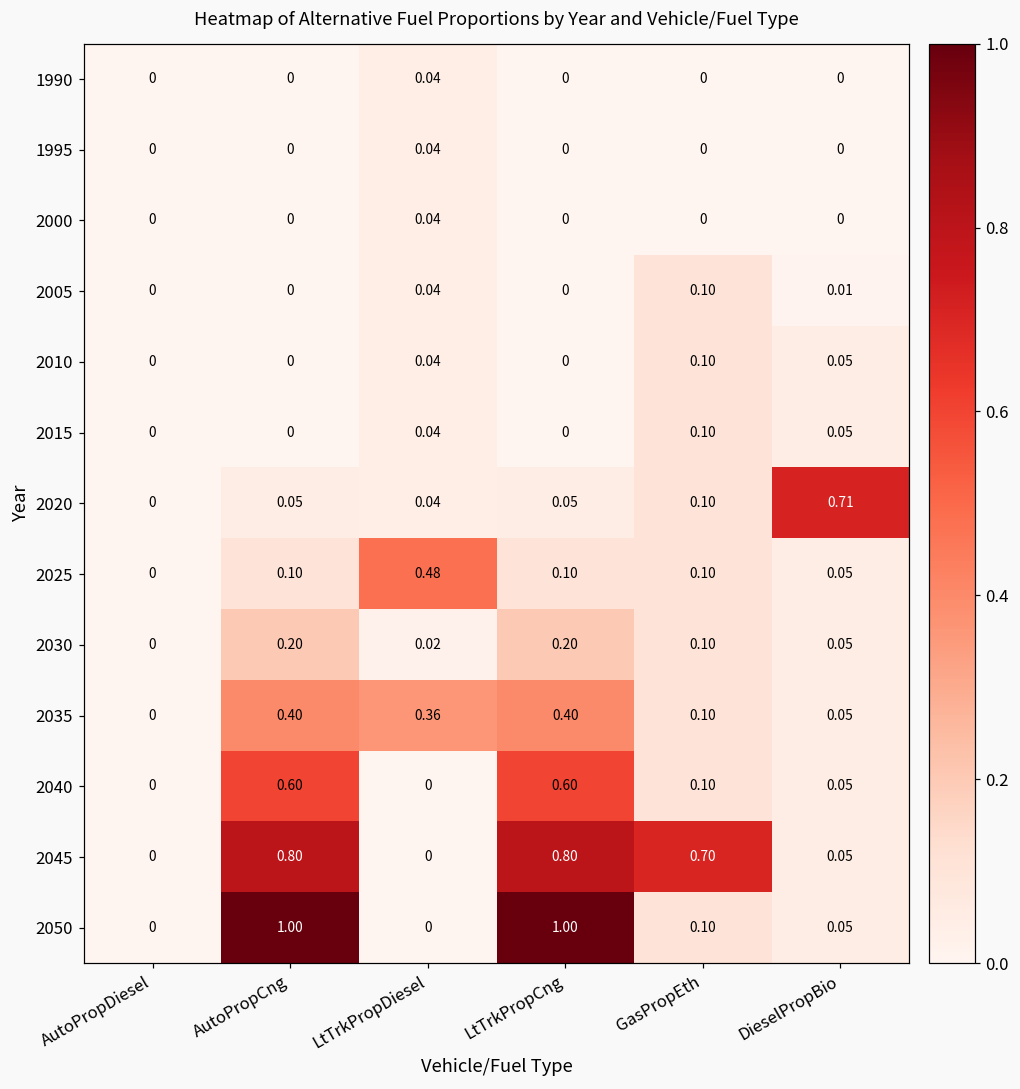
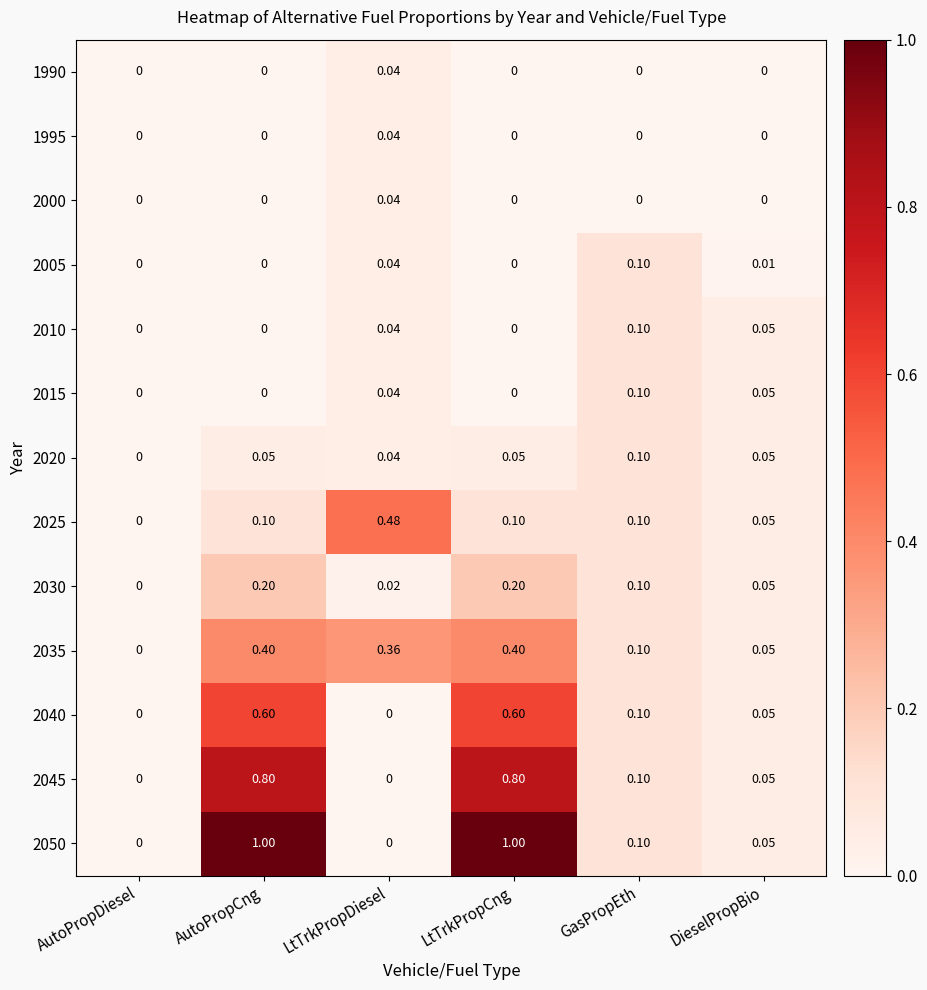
  {
    "1990": {
      "AutoPropDiesel": 0,
      "AutoPropCng": 0,
      "LtTrkPropDiesel": 0.04,
      "LtTrkPropCng": 0,
      "GasPropEth": 0,
      "DieselPropBio": 0
    },
    "1995": {
      "AutoPropDiesel": 0,
      "AutoPropCng": 0,
      "LtTrkPropDiesel": 0.04,
      "LtTrkPropCng": 0,
      "GasPropEth": 0,
      "DieselPropBio": 0
    },
    "2000": {
      "AutoPropDiesel": 0,
      "AutoPropCng": 0,
      "LtTrkPropDiesel": 0.04,
      "LtTrkPropCng": 0,
      "GasPropEth": 0,
      "DieselPropBio": 0
    },
    "2005": {
      "AutoPropDiesel": 0,
      "AutoPropCng": 0,
      "LtTrkPropDiesel": 0.04,
      "LtTrkPropCng": 0,
      "GasPropEth": 0.10,
      "DieselPropBio": 0.01
    },
    "2010": {
      "AutoPropDiesel": 0,
      "AutoPropCng": 0,
      "LtTrkPropDiesel": 0.04,
      "LtTrkPropCng": 0,
      "GasPropEth": 0.10,
      "DieselPropBio": 0.05
    },
    "2015": {
      "AutoPropDiesel": 0,
      "AutoPropCng": 0,
      "LtTrkPropDiesel": 0.04,
      "LtTrkPropCng": 0,
      "GasPropEth": 0.10,
      "DieselPropBio": 0.05
    },
    "2020": {
      "AutoPropDiesel": 0,
      "AutoPropCng": 0.05,
      "LtTrkPropDiesel": 0.04,
      "LtTrkPropCng": 0.05,
      "GasPropEth": 0.10,
-     "DieselPropBio": 0.71
+     "DieselPropBio": 0.05
    },
    "2025": {
      "AutoPropDiesel": 0,
      "AutoPropCng": 0.10,
      "LtTrkPropDiesel": 0.48,
      "LtTrkPropCng": 0.10,
      "GasPropEth": 0.10,
      "DieselPropBio": 0.05
    },
    "2030": {
      "AutoPropDiesel": 0,
      "AutoPropCng": 0.20,
      "LtTrkPropDiesel": 0.02,
      "LtTrkPropCng": 0.20,
      "GasPropEth": 0.10,
      "DieselPropBio": 0.05
    },
    "2035": {
      "AutoPropDiesel": 0,
      "AutoPropCng": 0.40,
      "LtTrkPropDiesel": 0.36,
      "LtTrkPropCng": 0.40,
      "GasPropEth": 0.10,
      "DieselPropBio": 0.05
    },
    "2040": {
      "AutoPropDiesel": 0,
      "AutoPropCng": 0.60,
      "LtTrkPropDiesel": 0,
      "LtTrkPropCng": 0.60,
      "GasPropEth": 0.10,
      "DieselPropBio": 0.05
    },
    "2045": {
      "AutoPropDiesel": 0,
      "AutoPropCng": 0.80,
      "LtTrkPropDiesel": 0,
      "LtTrkPropCng": 0.80,
-     "GasPropEth": 0.70,
+     "GasPropEth": 0.10,
      "DieselPropBio": 0.05
    },
    "2050": {
      "AutoPropDiesel": 0,
      "AutoPropCng": 1.00,
      "LtTrkPropDiesel": 0,
      "LtTrkPropCng": 1.00,
      "GasPropEth": 0.10,
      "DieselPropBio": 0.05
    }
  }
